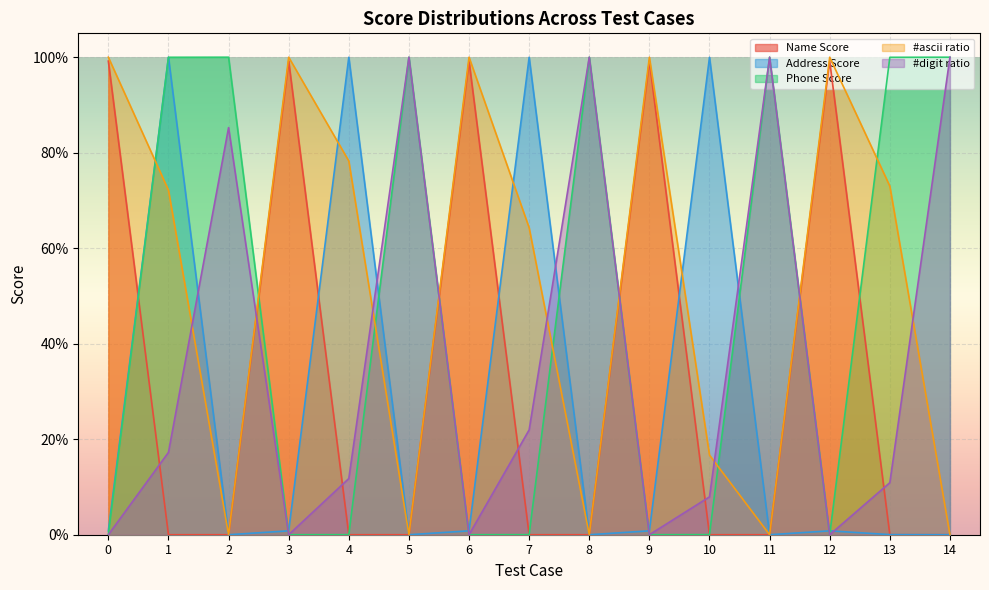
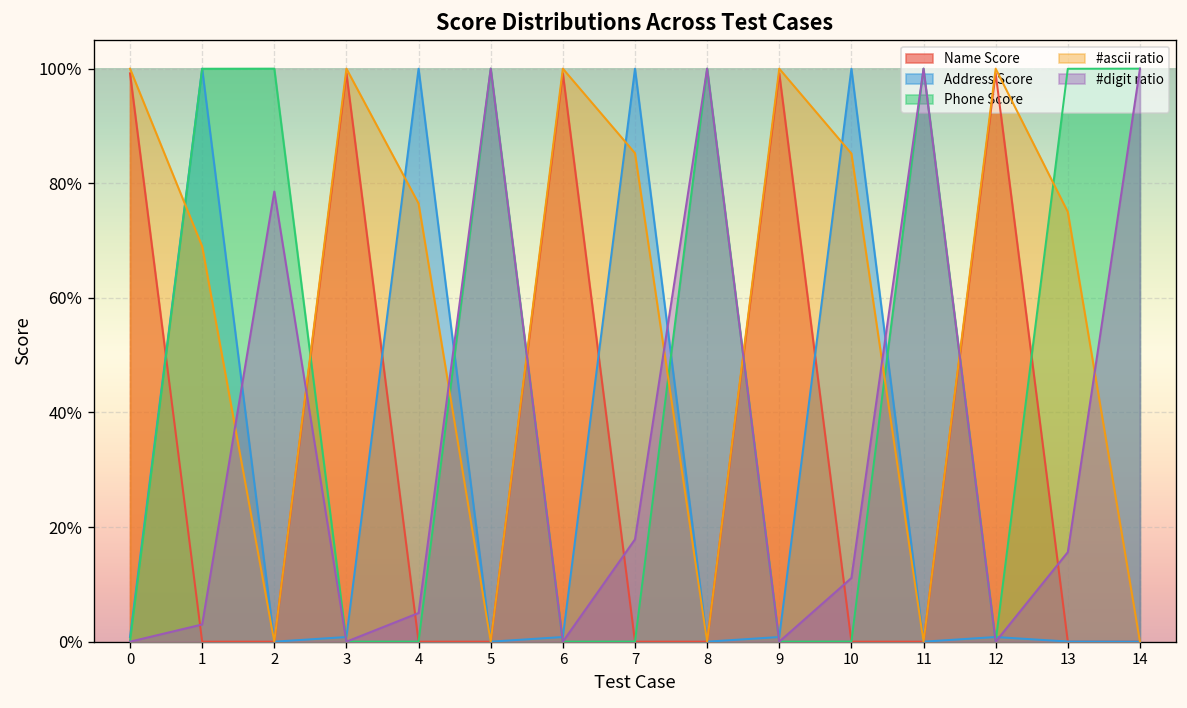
  {
    "Name Score": {
      "0": "99%",
      "1": "0%",
      "3": "99%",
      "6": "99%",
      "9": "99%"
    },
    "Address Score": {
      "0": "1%",
      "3": "1%",
      "4": "100%",
      "6": "1%",
      "7": "100%",
      "9": "1%",
      "10": "100%",
      "12": "1%"
    },
    "Phone Score": {
      "2": "100%"
    },
    "#ascii ratio": {
      "0": "100%",
-     "1": "72%",
+     "1": "69%",
      "3": "100%",
-     "4": "78%",
+     "4": "76%",
      "6": "100%",
-     "7": "64%",
+     "7": "85%",
      "9": "100%",
-     "10": "17%",
-     "13": "73%"
+     "10": "85%",
+     "13": "75%"
    },
    "#digit ratio": {
-     "1": "17%",
-     "2": "85%",
-     "4": "12%",
-     "7": "22%",
-     "10": "8%",
-     "13": "11%"
+     "1": "3%",
+     "2": "79%",
+     "4": "5%",
+     "7": "18%",
+     "10": "11%",
+     "13": "16%"
    }
  }
